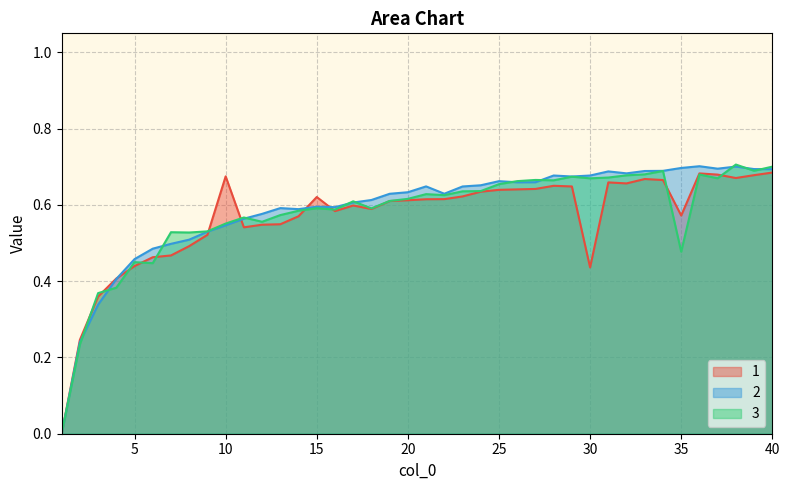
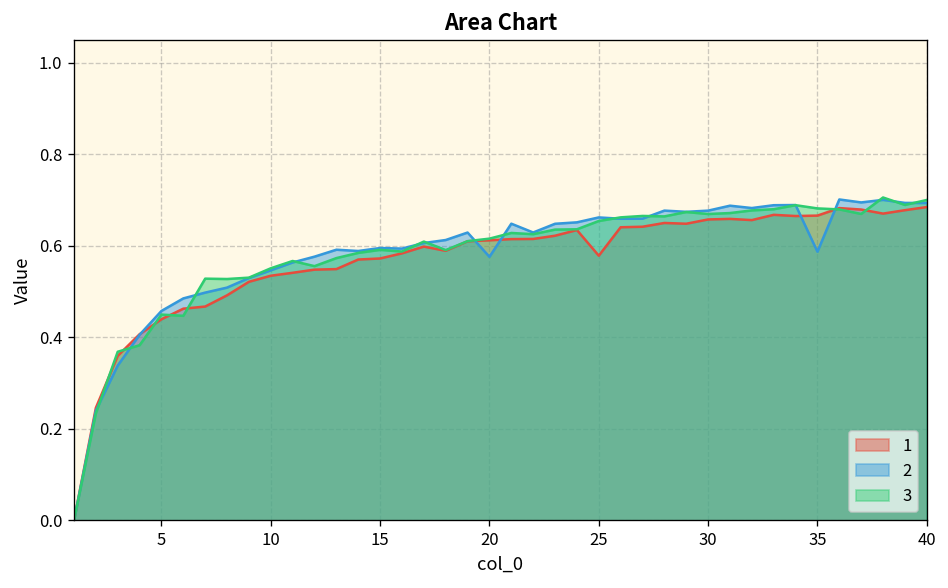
  {
    "1": {
      "5": 0.44,
-     "10": 0.67,
-     "15": 0.62,
-     "25": 0.64,
-     "30": 0.44,
-     "35": 0.57,
+     "10": 0.53,
+     "15": 0.57,
+     "25": 0.58,
+     "30": 0.66,
+     "35": 0.67,
      "40": 0.68
    },
    "2": {
      "5": 0.46,
-     "20": 0.63,
+     "20": 0.58,
      "25": 0.66,
      "30": 0.68,
-     "35": 0.70,
+     "35": 0.59,
      "40": 0.69
    },
    "3": {
      "5": 0.45,
      "25": 0.65,
      "30": 0.67,
-     "35": 0.48,
+     "35": 0.68,
      "40": 0.70
    }
  }
